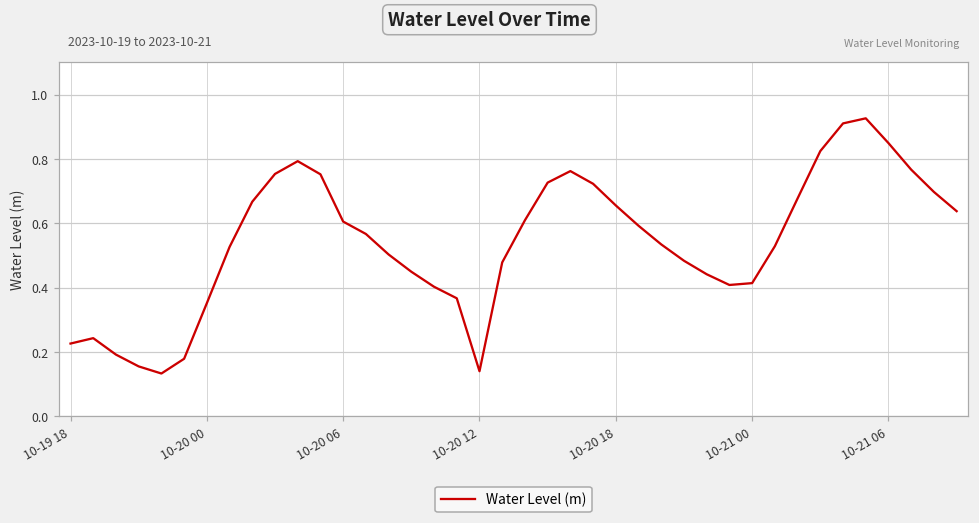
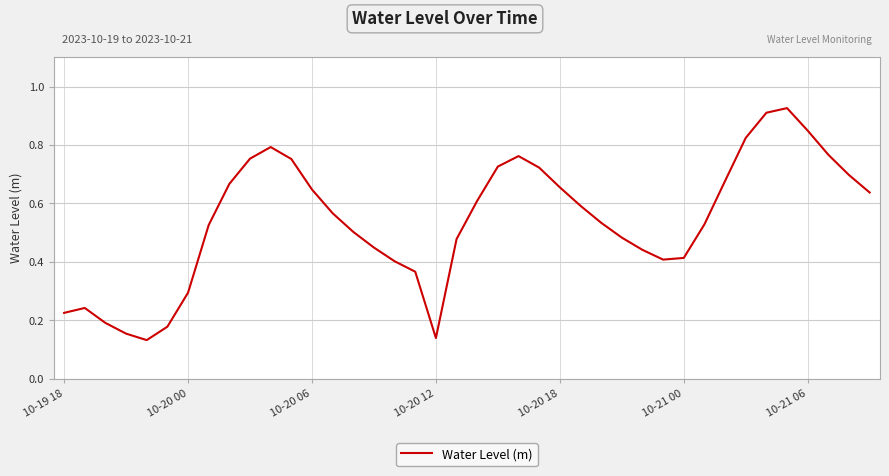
  {
    "10-19 18": 0.23,
-   "10-20 00": 0.35,
-   "10-20 06": 0.61,
+   "10-20 00": 0.29,
+   "10-20 06": 0.65,
    "10-20 12": 0.14,
    "10-20 18": 0.66,
    "10-21 00": 0.41,
    "10-21 06": 0.85
  }
